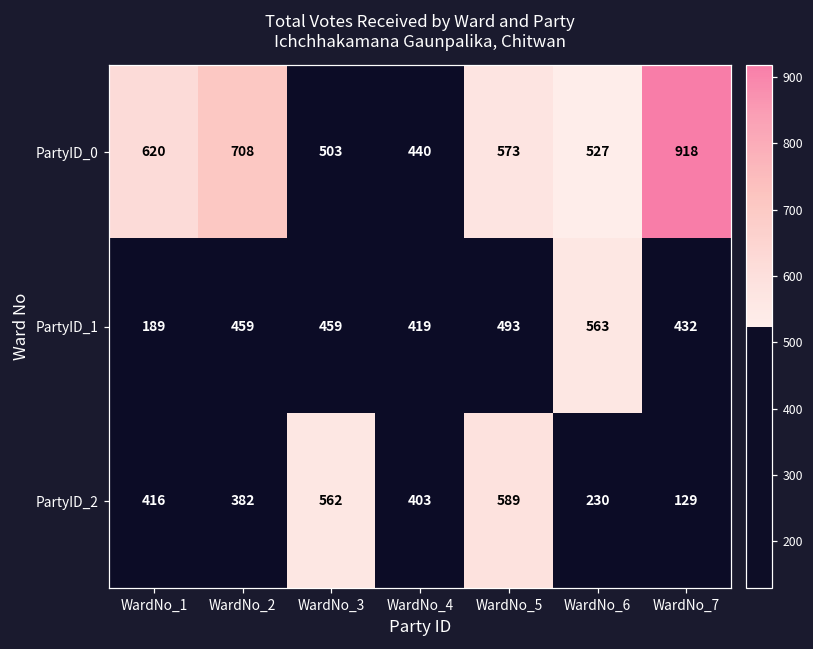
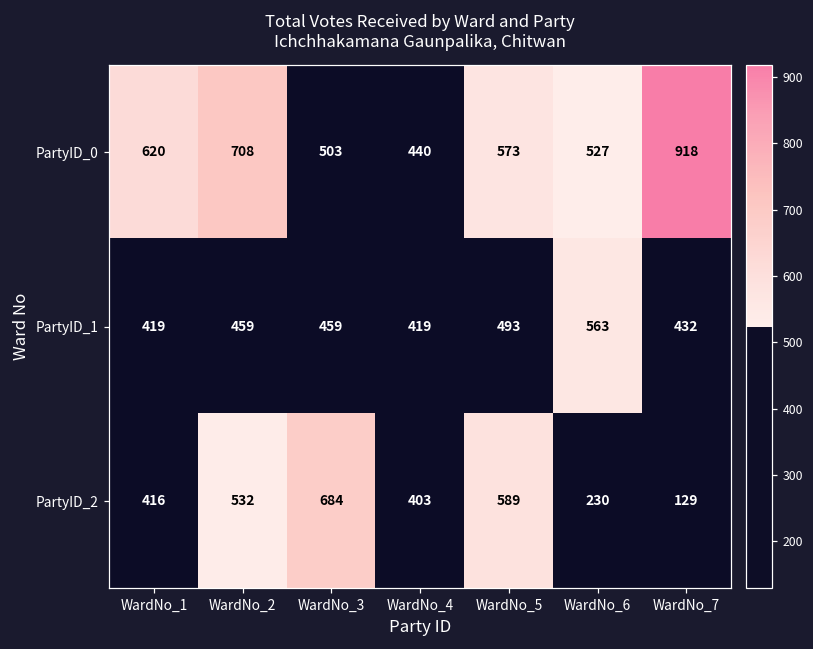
  {
    "PartyID_0": {
      "WardNo_1": 620,
      "WardNo_2": 708,
      "WardNo_3": 503,
      "WardNo_4": 440,
      "WardNo_5": 573,
      "WardNo_6": 527,
      "WardNo_7": 918
    },
    "PartyID_1": {
-     "WardNo_1": 189,
+     "WardNo_1": 419,
      "WardNo_2": 459,
      "WardNo_3": 459,
      "WardNo_4": 419,
      "WardNo_5": 493,
      "WardNo_6": 563,
      "WardNo_7": 432
    },
    "PartyID_2": {
      "WardNo_1": 416,
-     "WardNo_2": 382,
-     "WardNo_3": 562,
+     "WardNo_2": 532,
+     "WardNo_3": 684,
      "WardNo_4": 403,
      "WardNo_5": 589,
      "WardNo_6": 230,
      "WardNo_7": 129
    }
  }
